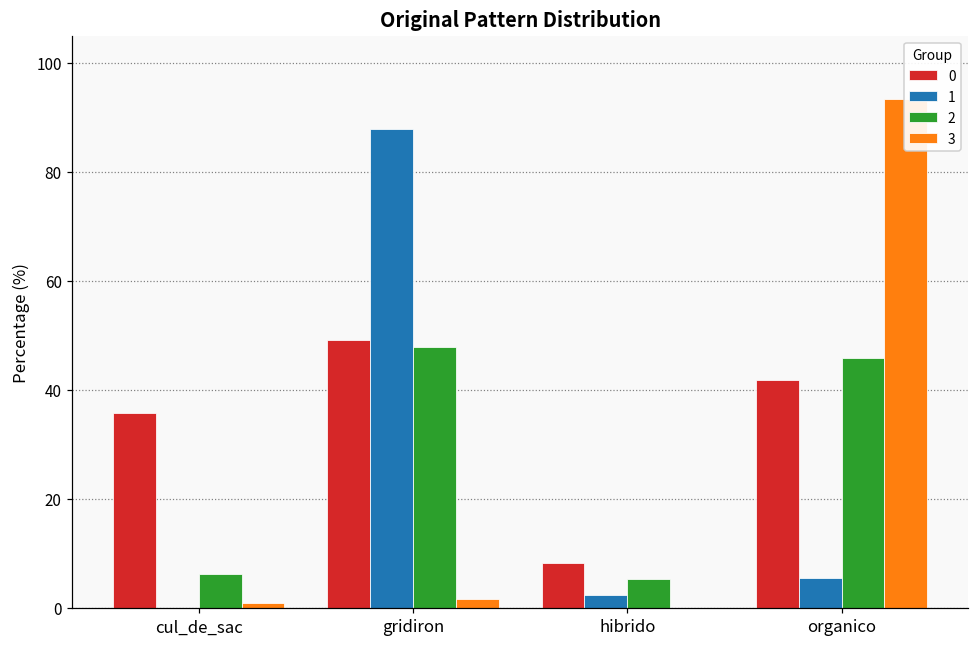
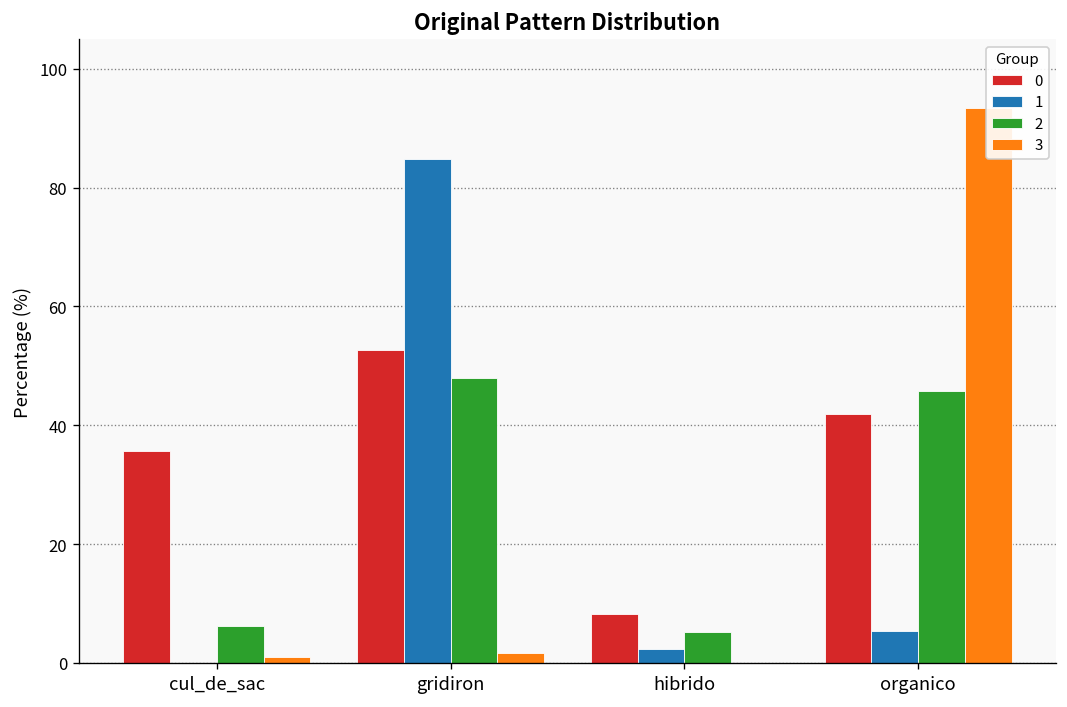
  {
    "0": {
      "cul_de_sac": 36,
-     "gridiron": 49,
+     "gridiron": 53,
      "hibrido": 8,
      "organico": 42
    },
    "1": {
      "cul_de_sac": 0,
-     "gridiron": 88,
+     "gridiron": 85,
      "hibrido": 2,
      "organico": 5
    },
    "2": {
      "cul_de_sac": 6,
      "gridiron": 48,
      "hibrido": 5,
      "organico": 46
    },
    "3": {
      "cul_de_sac": 1,
      "gridiron": 2,
      "hibrido": 0
    }
  }
